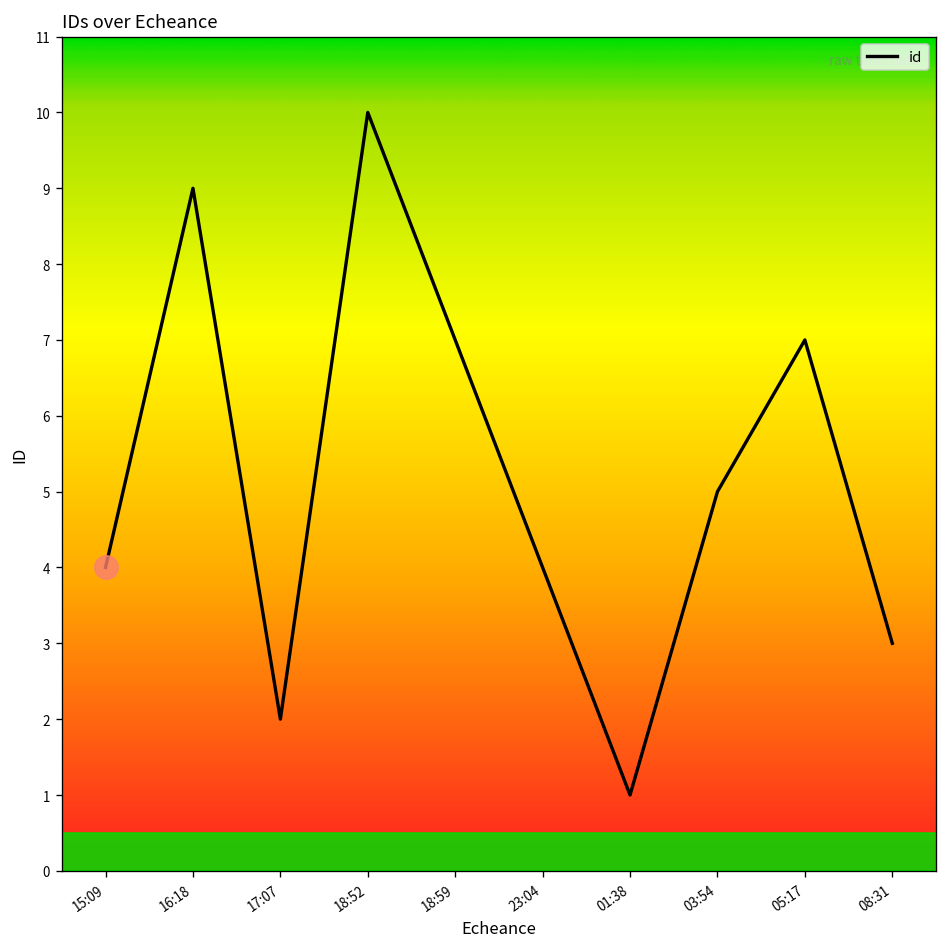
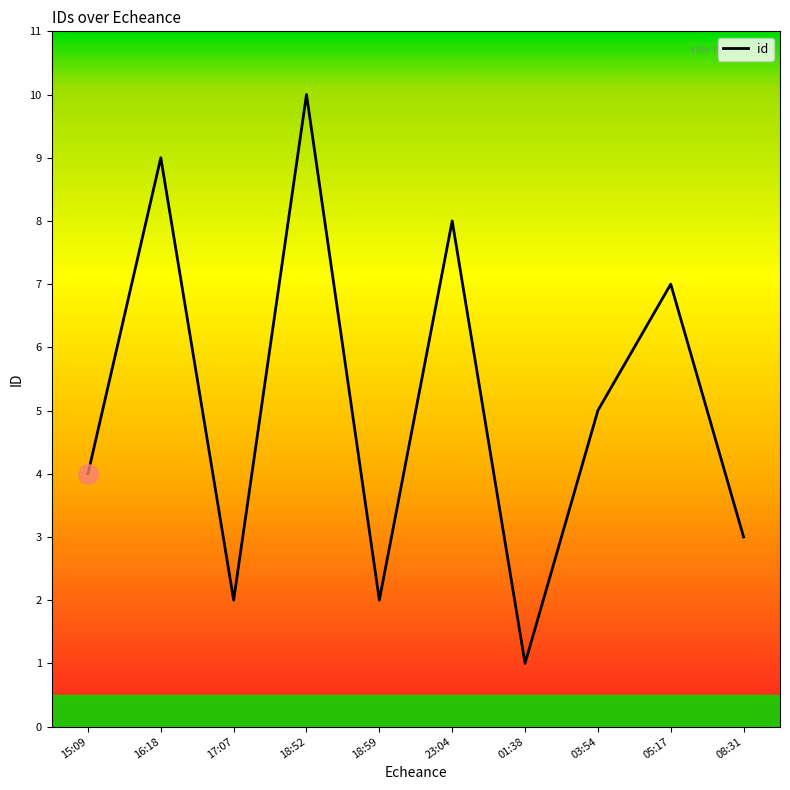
  {
    "id": {
      "16:18": 9,
      "17:07": 2,
      "18:52": 10,
-     "18:59": 7,
-     "23:04": 4,
+     "18:59": 2,
+     "23:04": 8,
      "01:38": 1,
      "03:54": 5,
      "05:17": 7,
      "08:31": 3
    }
  }
